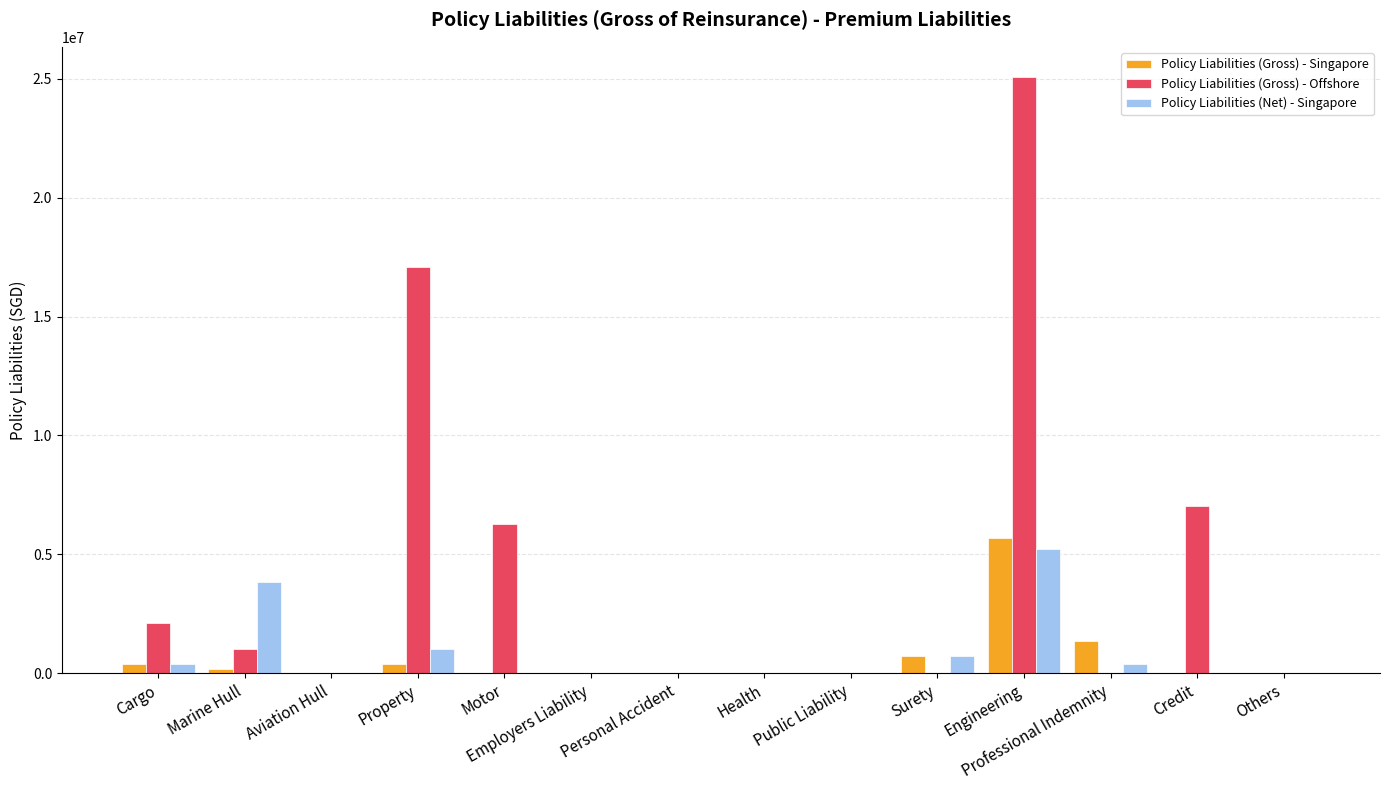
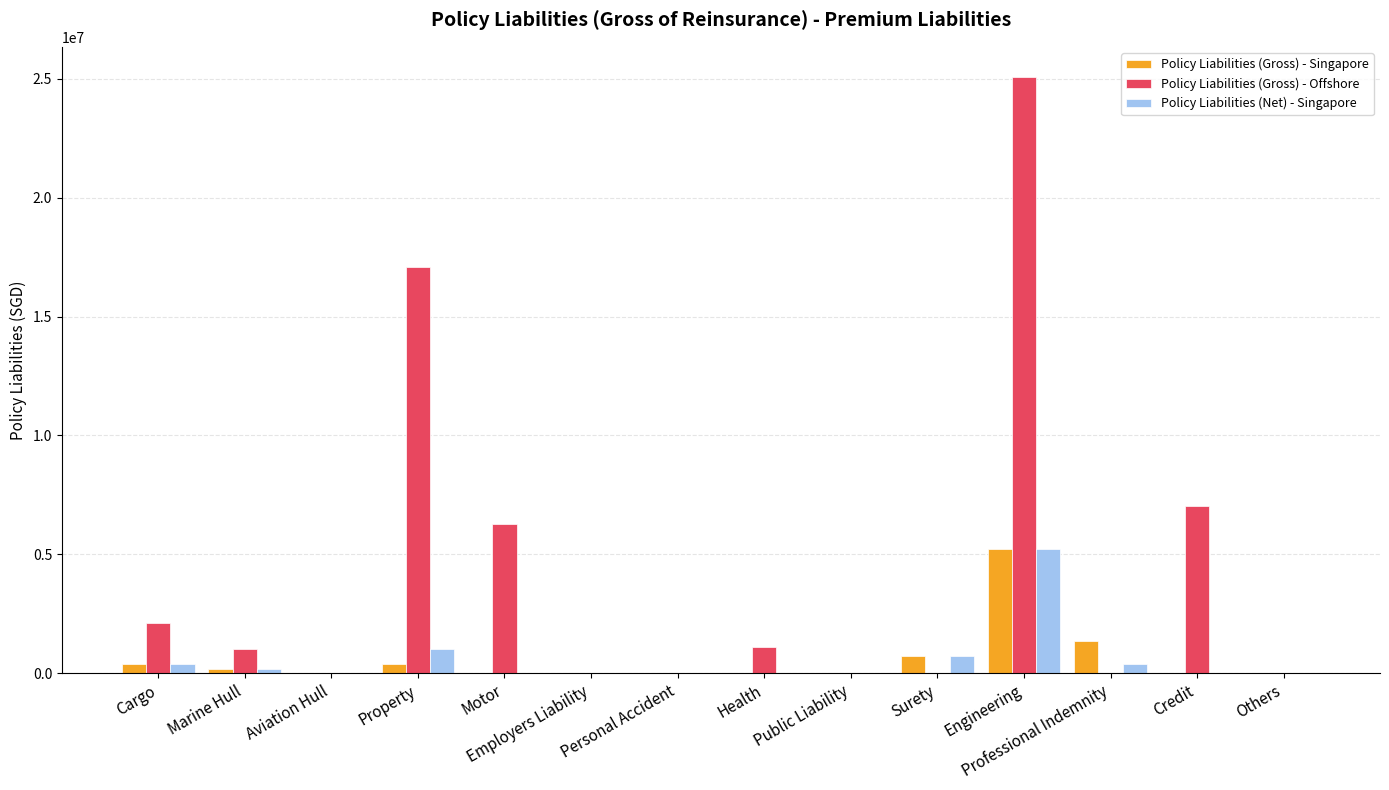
  {
    "Policy Liabilities (Gross) - Singapore": {
      "Cargo": 400000,
      "Marine Hull": 200000,
      "Aviation Hull": 0,
      "Property": 400000,
      "Motor": 0,
      "Employers Liability": 0,
      "Personal Accident": 0,
      "Health": 0,
      "Surety": 700000,
-     "Engineering": 5700000,
+     "Engineering": 5200000,
      "Professional Indemnity": 1400000,
      "Credit": 0
    },
    "Policy Liabilities (Gross) - Offshore": {
      "Cargo": 2100000,
      "Marine Hull": 1000000,
      "Aviation Hull": 0,
      "Property": 17100000,
      "Motor": 6300000,
      "Employers Liability": 0,
      "Personal Accident": 0,
-     "Health": 0,
+     "Health": 1100000,
      "Public Liability": 0,
      "Surety": 0,
      "Engineering": 25100000,
      "Professional Indemnity": 0,
      "Credit": 7000000,
      "Others": 0
    },
    "Policy Liabilities (Net) - Singapore": {
      "Cargo": 400000,
-     "Marine Hull": 3800000,
+     "Marine Hull": 200000,
      "Aviation Hull": 0,
      "Property": 1000000,
      "Motor": 0,
      "Employers Liability": 0,
      "Personal Accident": 0,
      "Health": 0,
      "Surety": 700000,
      "Engineering": 5200000,
      "Professional Indemnity": 400000,
      "Credit": 0
    }
  }
